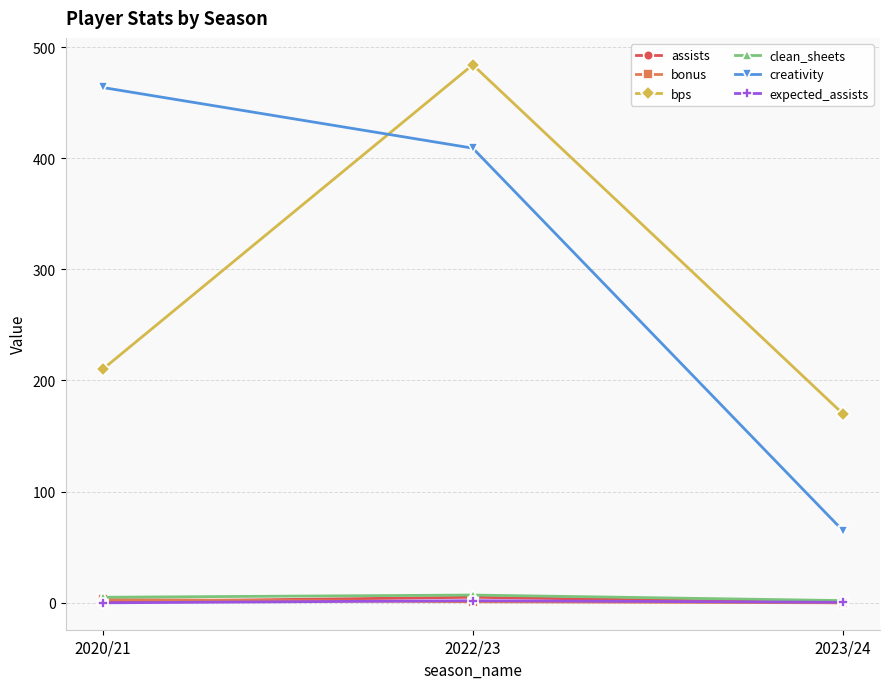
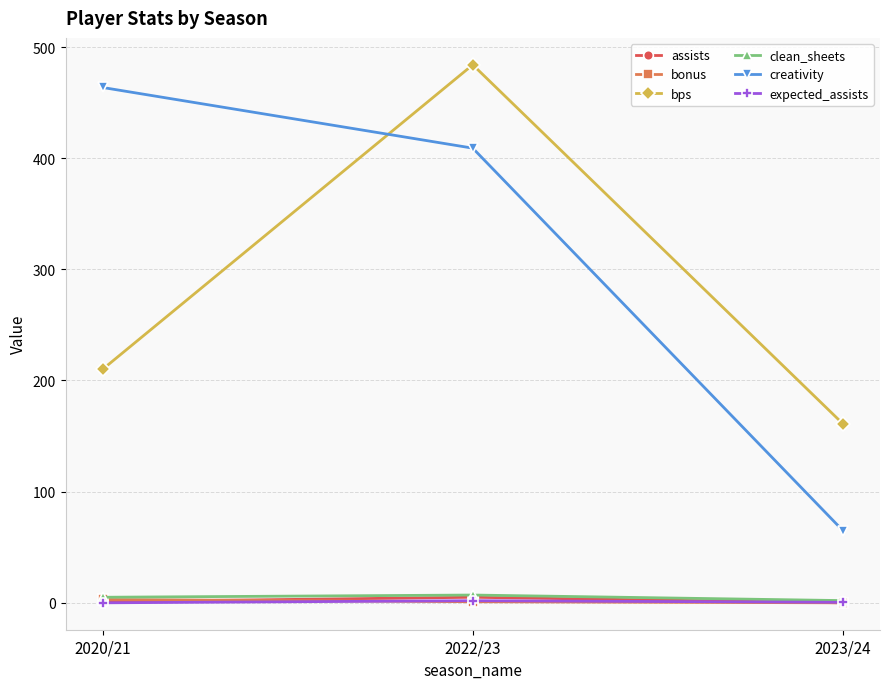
  {
    "bps": {
      "2020/21": 210,
      "2022/23": 484,
-     "2023/24": 170
+     "2023/24": 161
    },
    "creativity": {
      "2020/21": 464,
      "2022/23": 409,
      "2023/24": 65
    }
  }
